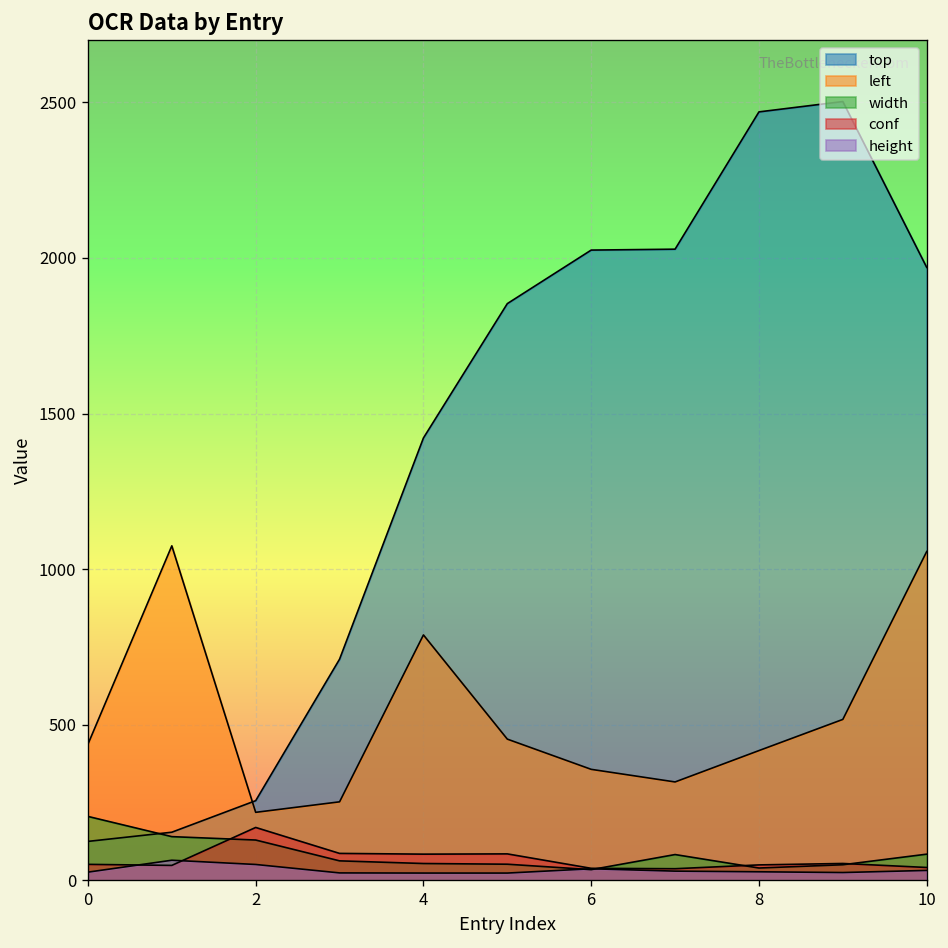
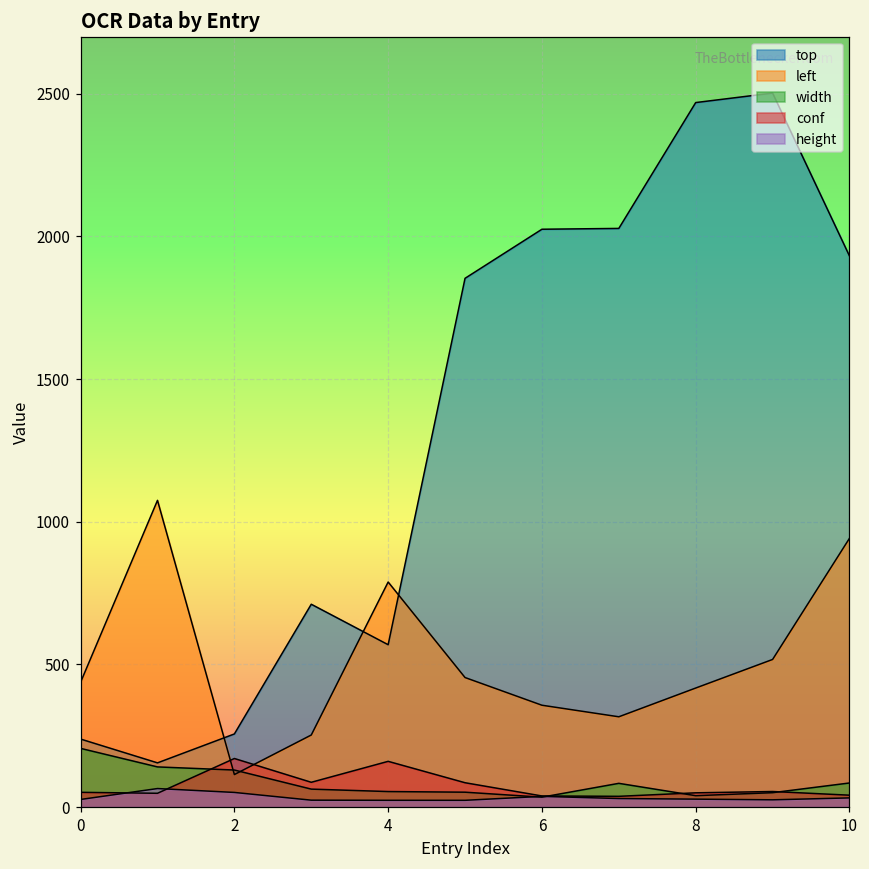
  {
    "top": {
-     "0": 130,
+     "0": 240,
      "2": 260,
-     "4": 1420,
+     "4": 570,
      "6": 2030,
      "8": 2470,
-     "10": 1970
+     "10": 1930
    },
    "left": {
      "0": 440,
-     "2": 220,
+     "2": 110,
      "4": 790,
      "6": 360,
      "8": 420,
-     "10": 1060
+     "10": 940
    },
    "width": {
      "0": 210,
      "2": 130,
      "4": 50,
      "10": 80
    },
    "conf": {
      "0": 50,
      "2": 170,
-     "4": 80
+     "4": 160
    },
    "height": {
      "0": 30,
      "2": 50,
      "4": 20,
      "8": 30
    }
  }
